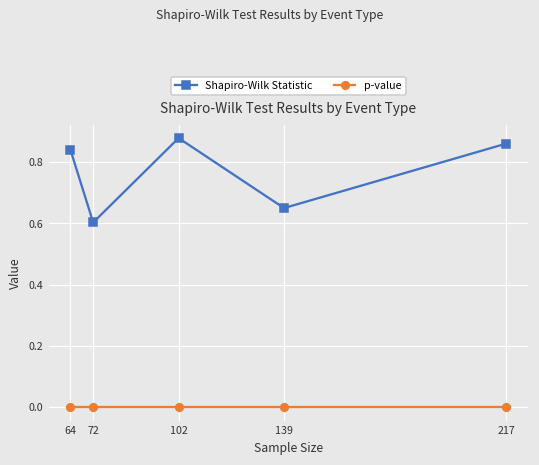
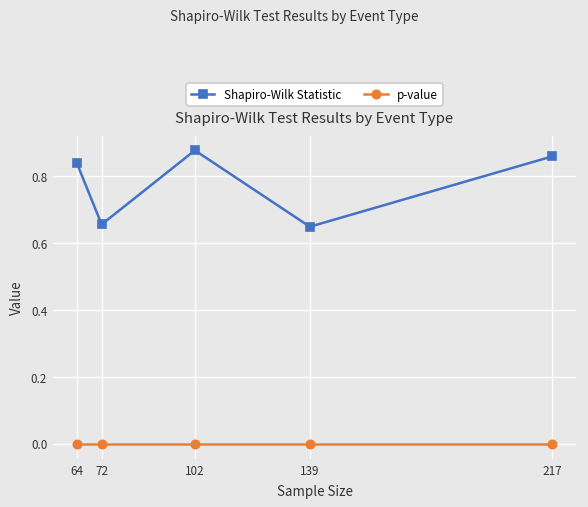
  {
    "Shapiro-Wilk Statistic": {
      "64": 0.84,
-     "72": 0.60,
+     "72": 0.66,
      "102": 0.88,
      "139": 0.65,
      "217": 0.86
    },
    "p-value": {
      "64": 0.00,
      "72": 0.00,
      "102": 0.00,
      "139": 0.00,
      "217": 0.00
    }
  }
